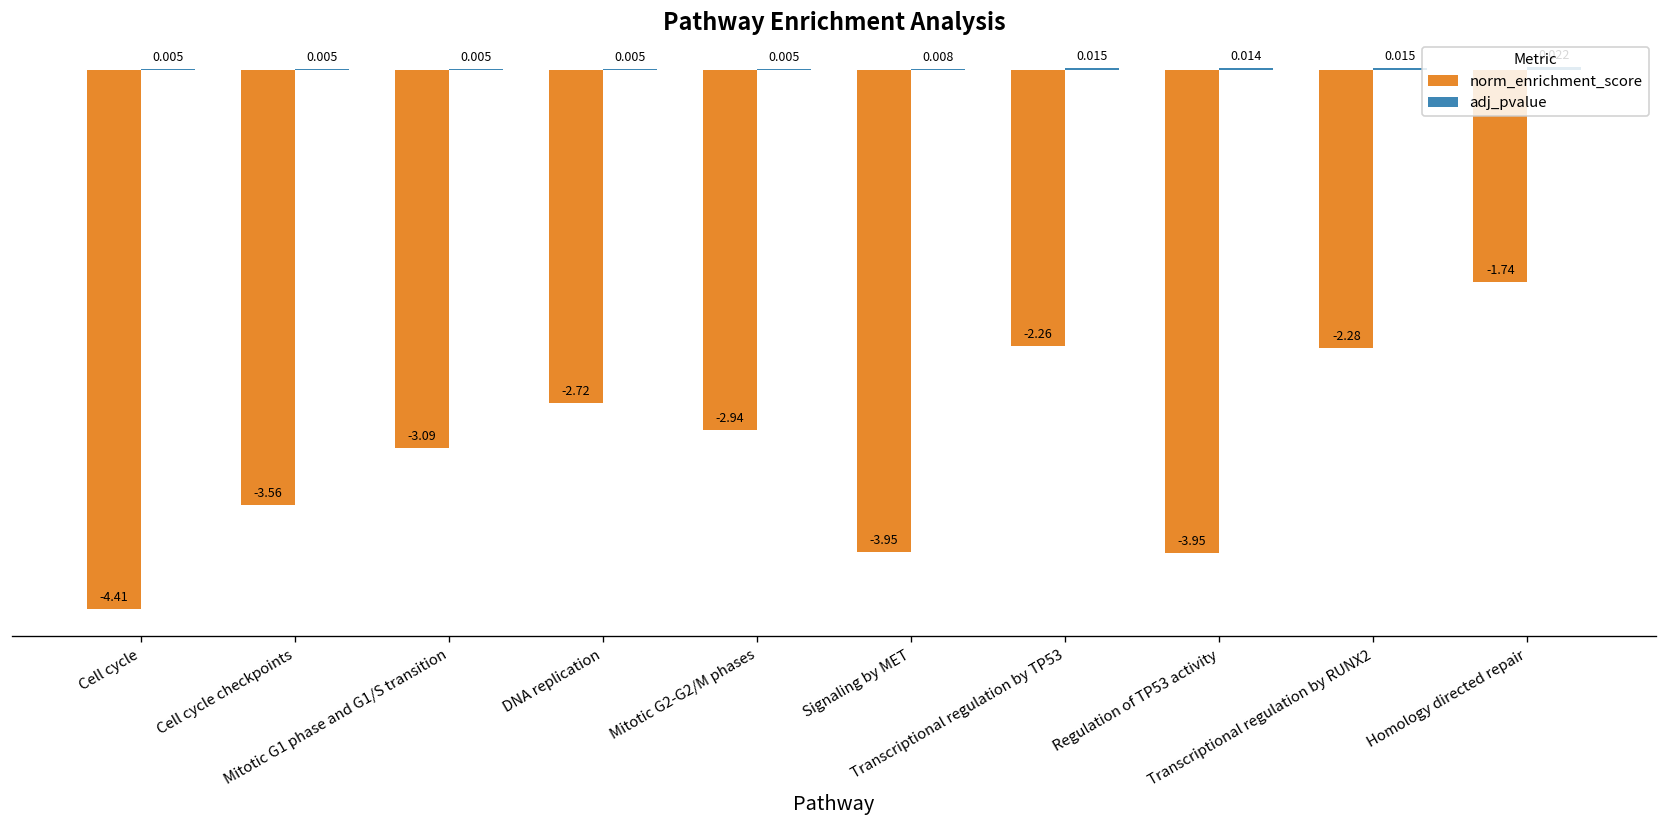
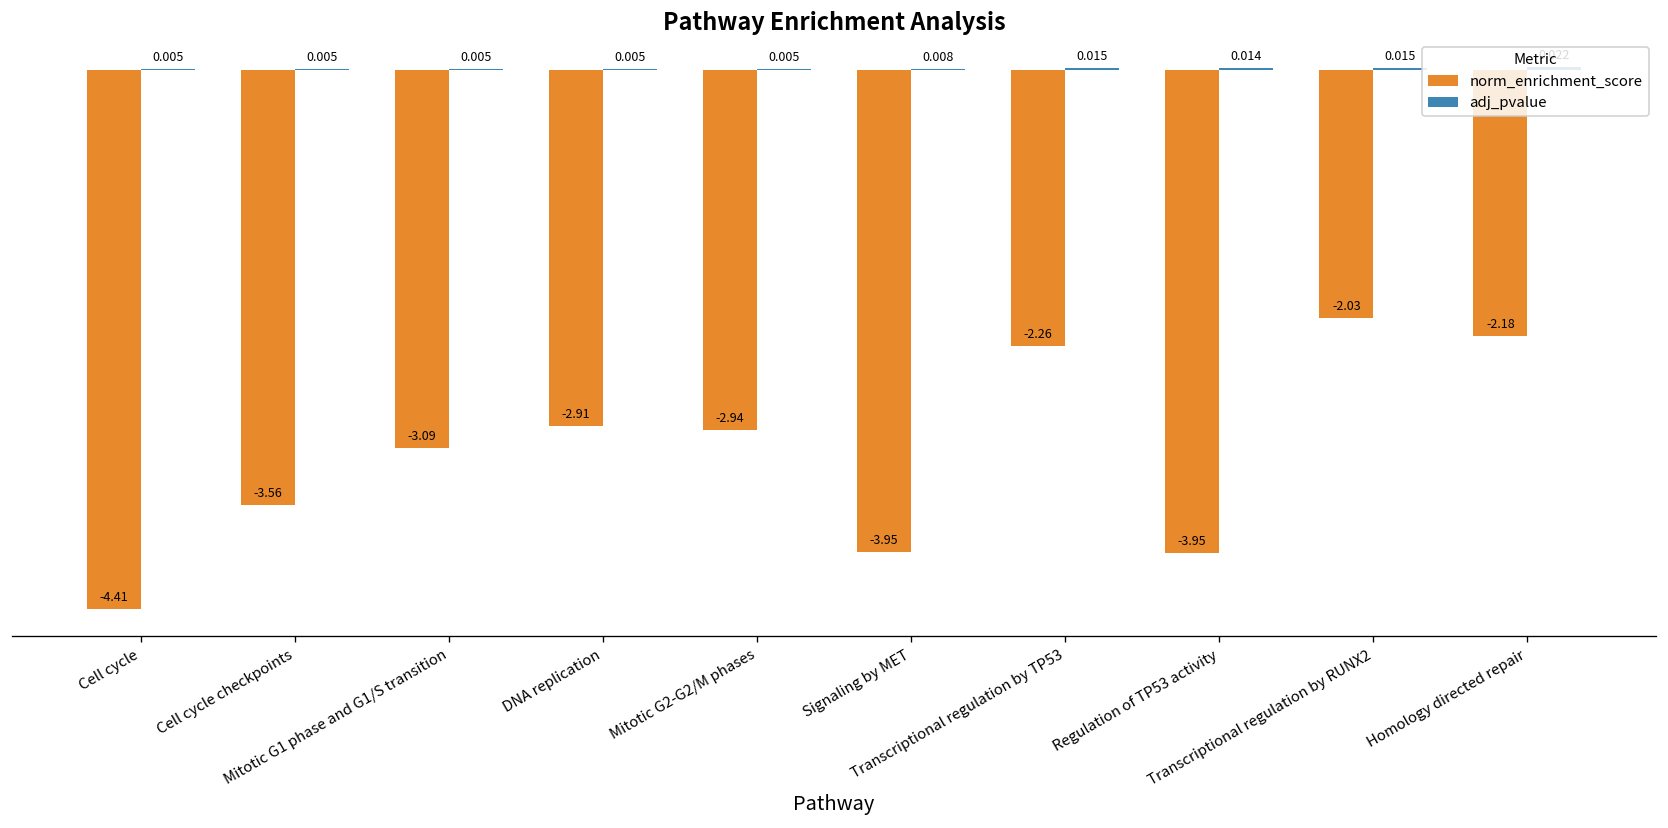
  {
    "norm_enrichment_score": {
      "Cell cycle": -4.41,
      "Cell cycle checkpoints": -3.56,
      "Mitotic G1 phase and G1/S transition": -3.09,
-     "DNA replication": -2.72,
+     "DNA replication": -2.91,
      "Mitotic G2-G2/M phases": -2.94,
      "Signaling by MET": -3.95,
      "Transcriptional regulation by TP53": -2.26,
      "Regulation of TP53 activity": -3.95,
-     "Transcriptional regulation by RUNX2": -2.28,
-     "Homology directed repair": -1.74
+     "Transcriptional regulation by RUNX2": -2.03,
+     "Homology directed repair": -2.18
    },
    "adj_pvalue": {
      "Cell cycle": 0.005,
      "Cell cycle checkpoints": 0.005,
      "Mitotic G1 phase and G1/S transition": 0.005,
      "DNA replication": 0.005,
      "Mitotic G2-G2/M phases": 0.005,
      "Signaling by MET": 0.008,
      "Transcriptional regulation by TP53": 0.015,
      "Regulation of TP53 activity": 0.014,
      "Transcriptional regulation by RUNX2": 0.015
    }
  }
